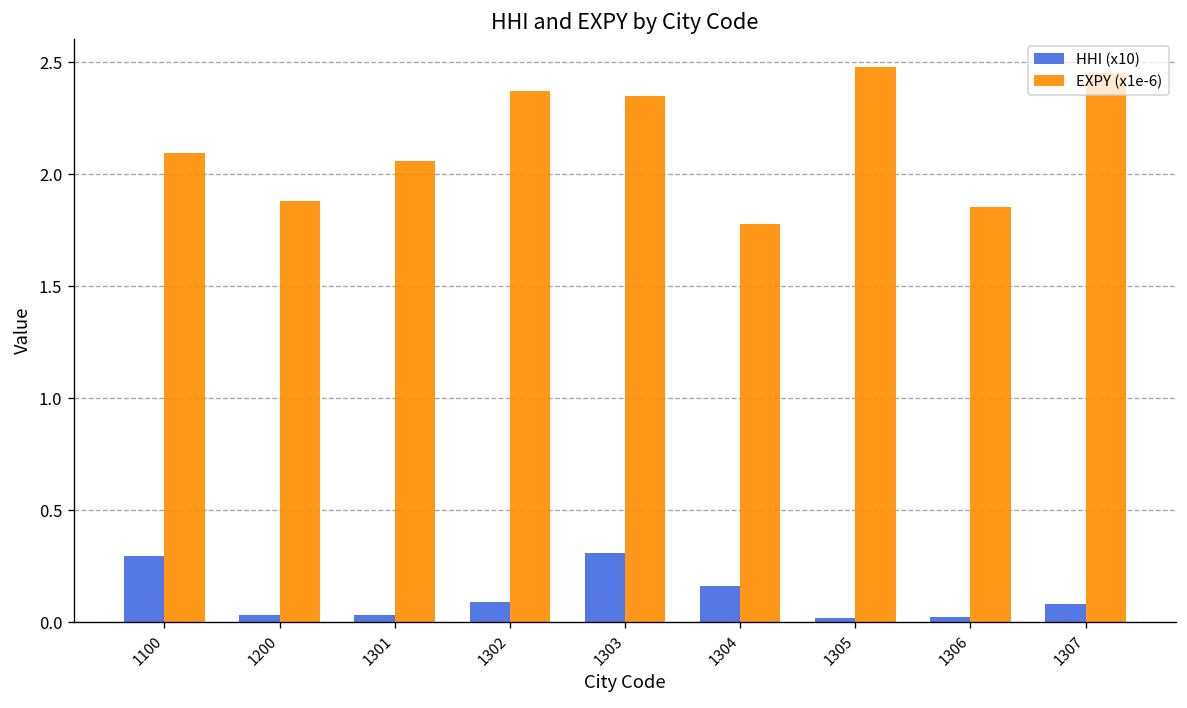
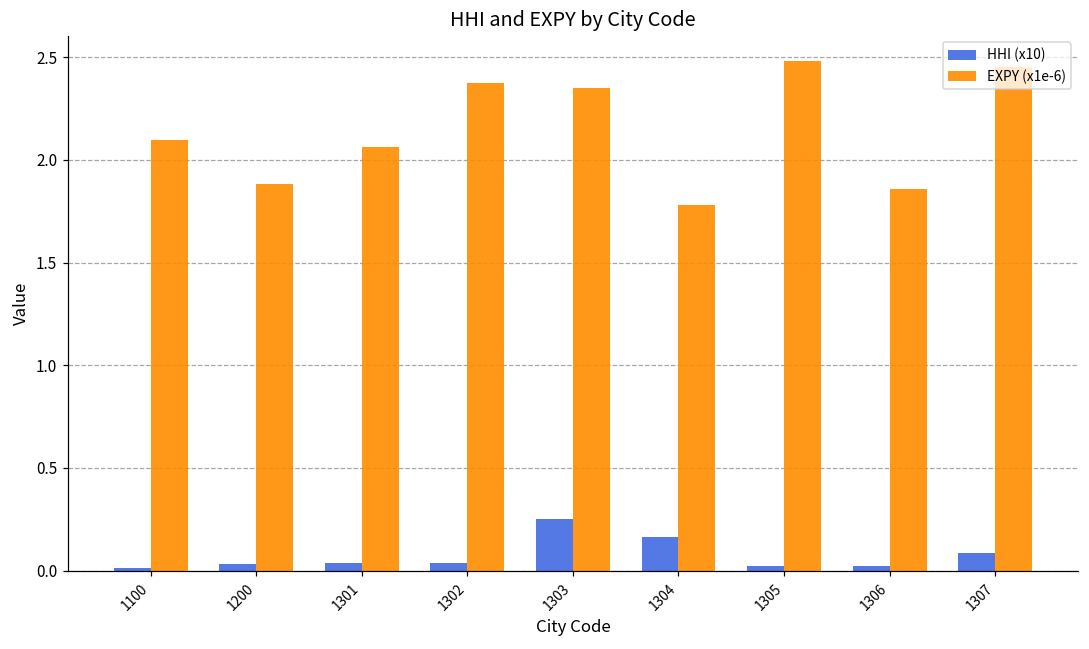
  {
    "HHI (x10)": {
-     "1100": 0.30,
+     "1100": 0.01,
      "1200": 0.03,
      "1301": 0.04,
-     "1302": 0.09,
-     "1303": 0.31,
+     "1302": 0.04,
+     "1303": 0.25,
      "1304": 0.16,
      "1305": 0.02,
      "1306": 0.02,
      "1307": 0.08
    },
    "EXPY (x1e-6)": {
      "1100": 2.10,
      "1200": 1.88,
      "1301": 2.06,
      "1302": 2.37,
      "1303": 2.35,
      "1304": 1.78,
      "1305": 2.48,
      "1306": 1.86
    }
  }
